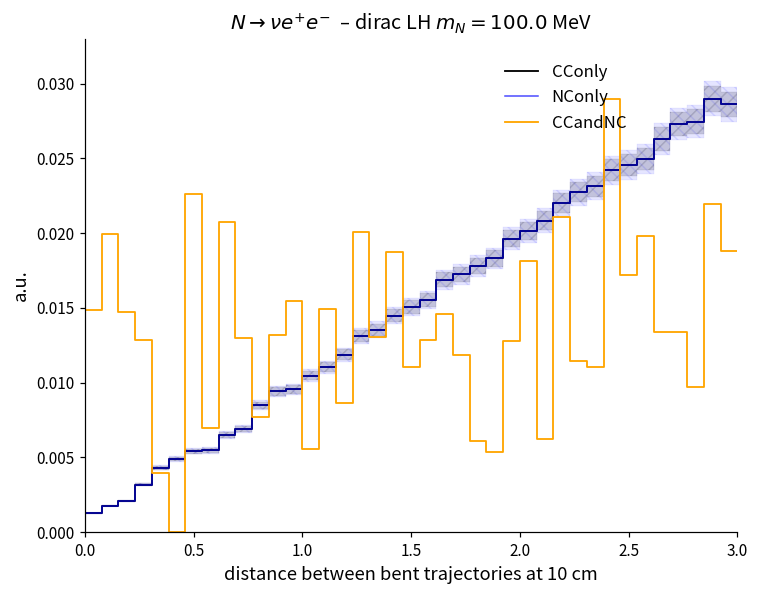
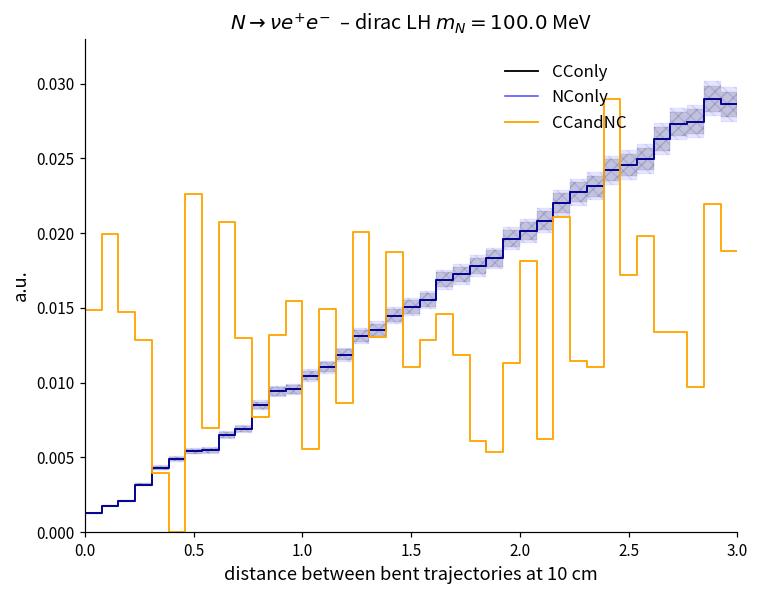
  {
    "CCandNC": {
      "0.0": 0.0174,
      "1.0": 0.0155,
-     "2.0": 0.0128,
+     "2.0": 0.0113,
      "3.0": 0.0188
    }
  }
